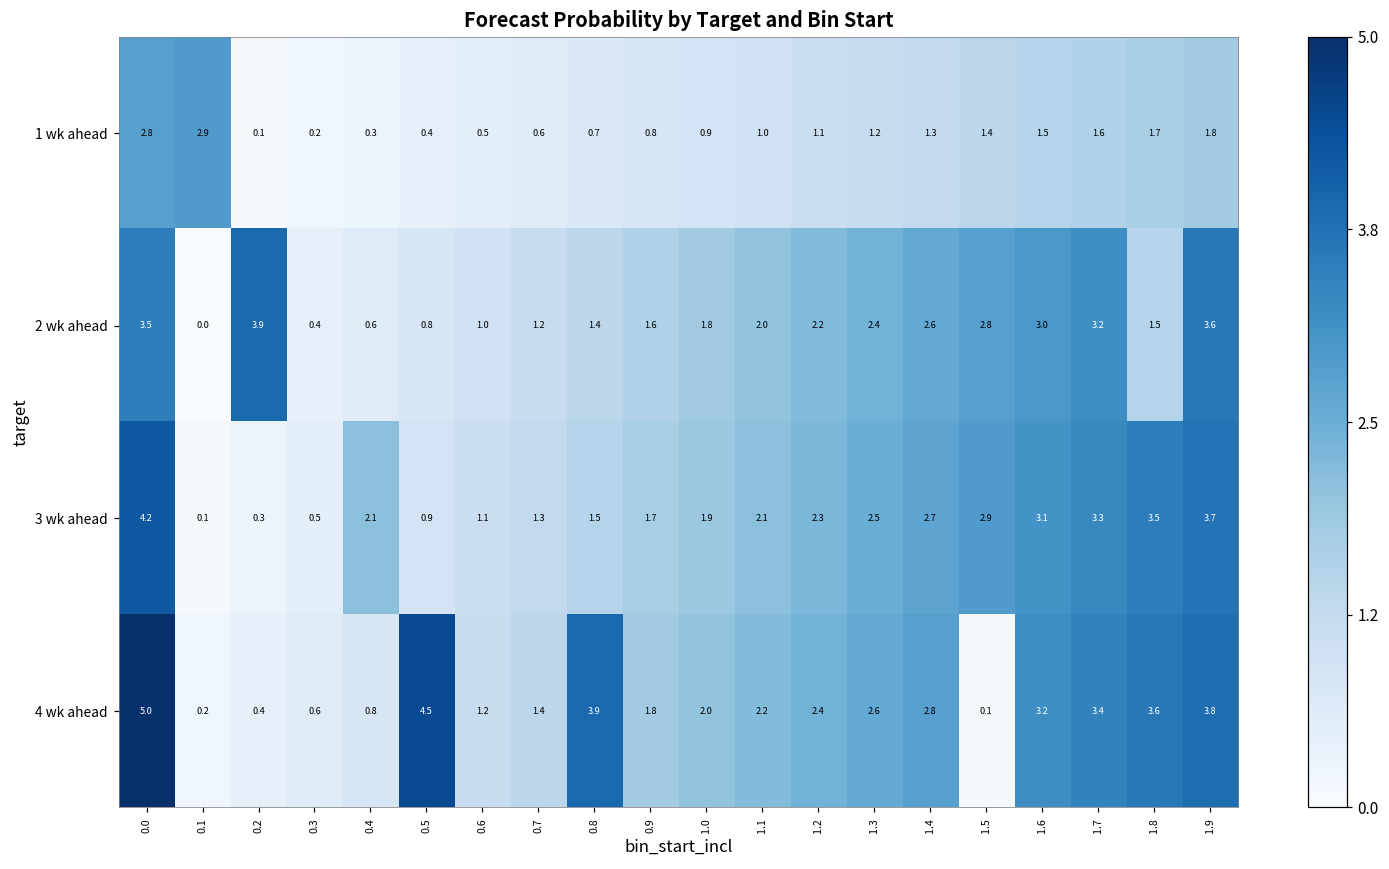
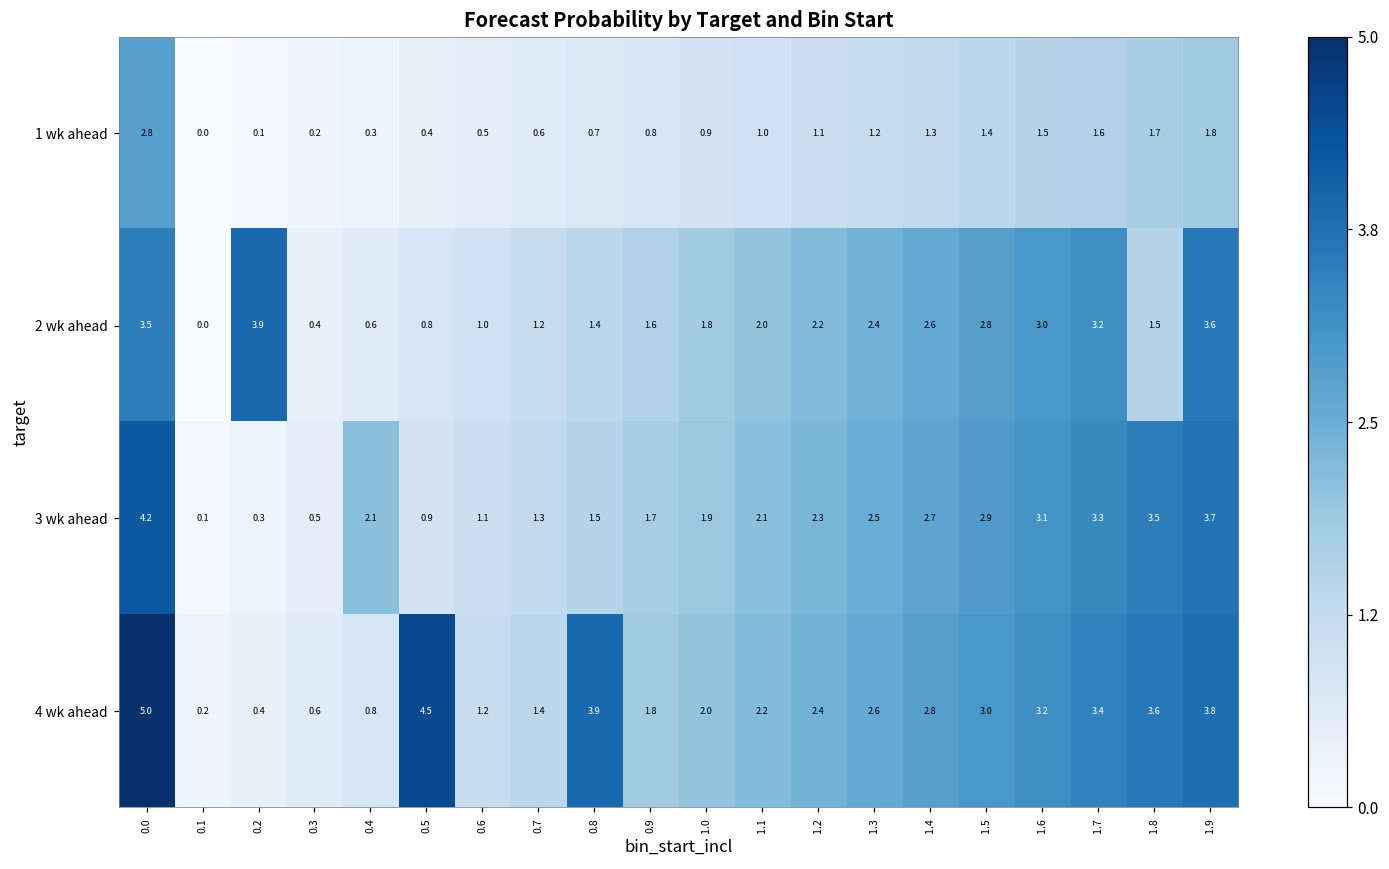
  {
    "1 wk ahead": {
      "0.0": 2.8,
-     "0.1": 2.9,
+     "0.1": 0.0,
      "0.2": 0.1,
      "0.3": 0.2,
      "0.4": 0.3,
      "0.5": 0.4,
      "0.6": 0.5,
      "0.7": 0.6,
      "0.8": 0.7,
      "0.9": 0.8,
      "1.0": 0.9,
      "1.1": 1.0,
      "1.2": 1.1,
      "1.3": 1.2,
      "1.4": 1.3,
      "1.5": 1.4,
      "1.6": 1.5,
      "1.7": 1.6,
      "1.8": 1.7,
      "1.9": 1.8
    },
    "2 wk ahead": {
      "0.0": 3.5,
      "0.1": 0.0,
      "0.2": 3.9,
      "0.3": 0.4,
      "0.4": 0.6,
      "0.5": 0.8,
      "0.6": 1.0,
      "0.7": 1.2,
      "0.8": 1.4,
      "0.9": 1.6,
      "1.0": 1.8,
      "1.1": 2.0,
      "1.2": 2.2,
      "1.3": 2.4,
      "1.4": 2.6,
      "1.5": 2.8,
      "1.6": 3.0,
      "1.7": 3.2,
      "1.8": 1.5,
      "1.9": 3.6
    },
    "3 wk ahead": {
      "0.0": 4.2,
      "0.1": 0.1,
      "0.2": 0.3,
      "0.3": 0.5,
      "0.4": 2.1,
      "0.5": 0.9,
      "0.6": 1.1,
      "0.7": 1.3,
      "0.8": 1.5,
      "0.9": 1.7,
      "1.0": 1.9,
      "1.1": 2.1,
      "1.2": 2.3,
      "1.3": 2.5,
      "1.4": 2.7,
      "1.5": 2.9,
      "1.6": 3.1,
      "1.7": 3.3,
      "1.8": 3.5,
      "1.9": 3.7
    },
    "4 wk ahead": {
      "0.0": 5.0,
      "0.1": 0.2,
      "0.2": 0.4,
      "0.3": 0.6,
      "0.4": 0.8,
      "0.5": 4.5,
      "0.6": 1.2,
      "0.7": 1.4,
      "0.8": 3.9,
      "0.9": 1.8,
      "1.0": 2.0,
      "1.1": 2.2,
      "1.2": 2.4,
      "1.3": 2.6,
      "1.4": 2.8,
-     "1.5": 0.1,
+     "1.5": 3.0,
      "1.6": 3.2,
      "1.7": 3.4,
      "1.8": 3.6,
      "1.9": 3.8
    }
  }
